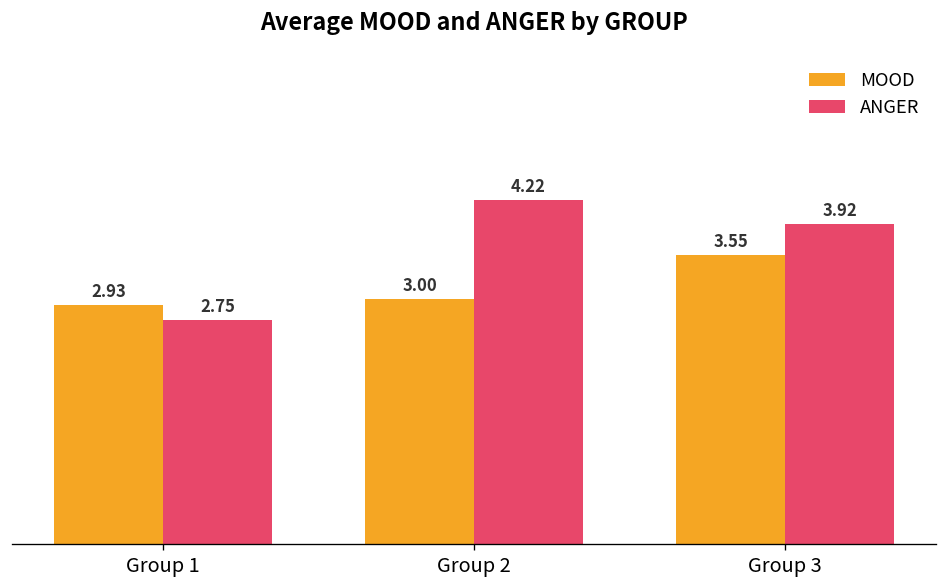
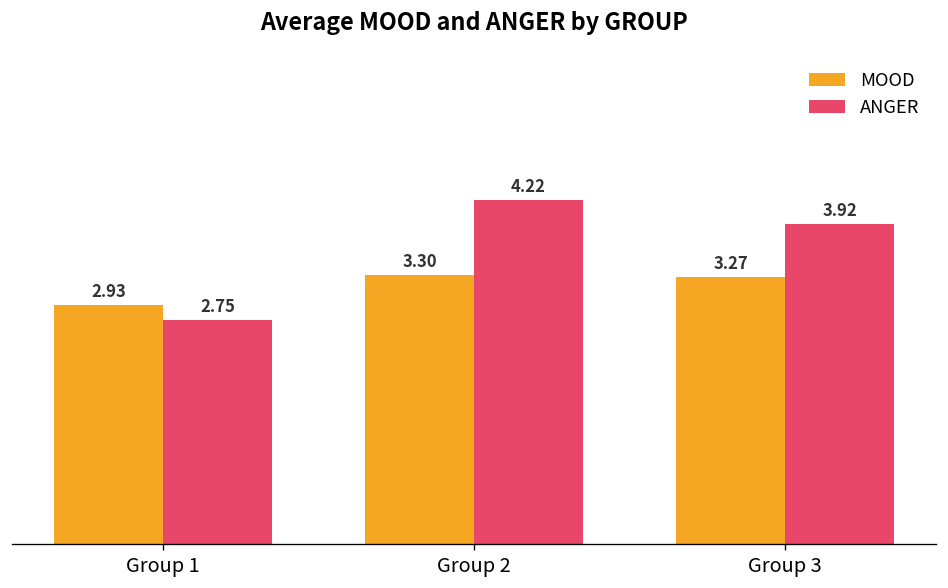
  {
    "MOOD": {
      "Group 1": 2.93,
-     "Group 2": 3.00,
-     "Group 3": 3.55
+     "Group 2": 3.30,
+     "Group 3": 3.27
    },
    "ANGER": {
      "Group 1": 2.75,
      "Group 2": 4.22,
      "Group 3": 3.92
    }
  }
